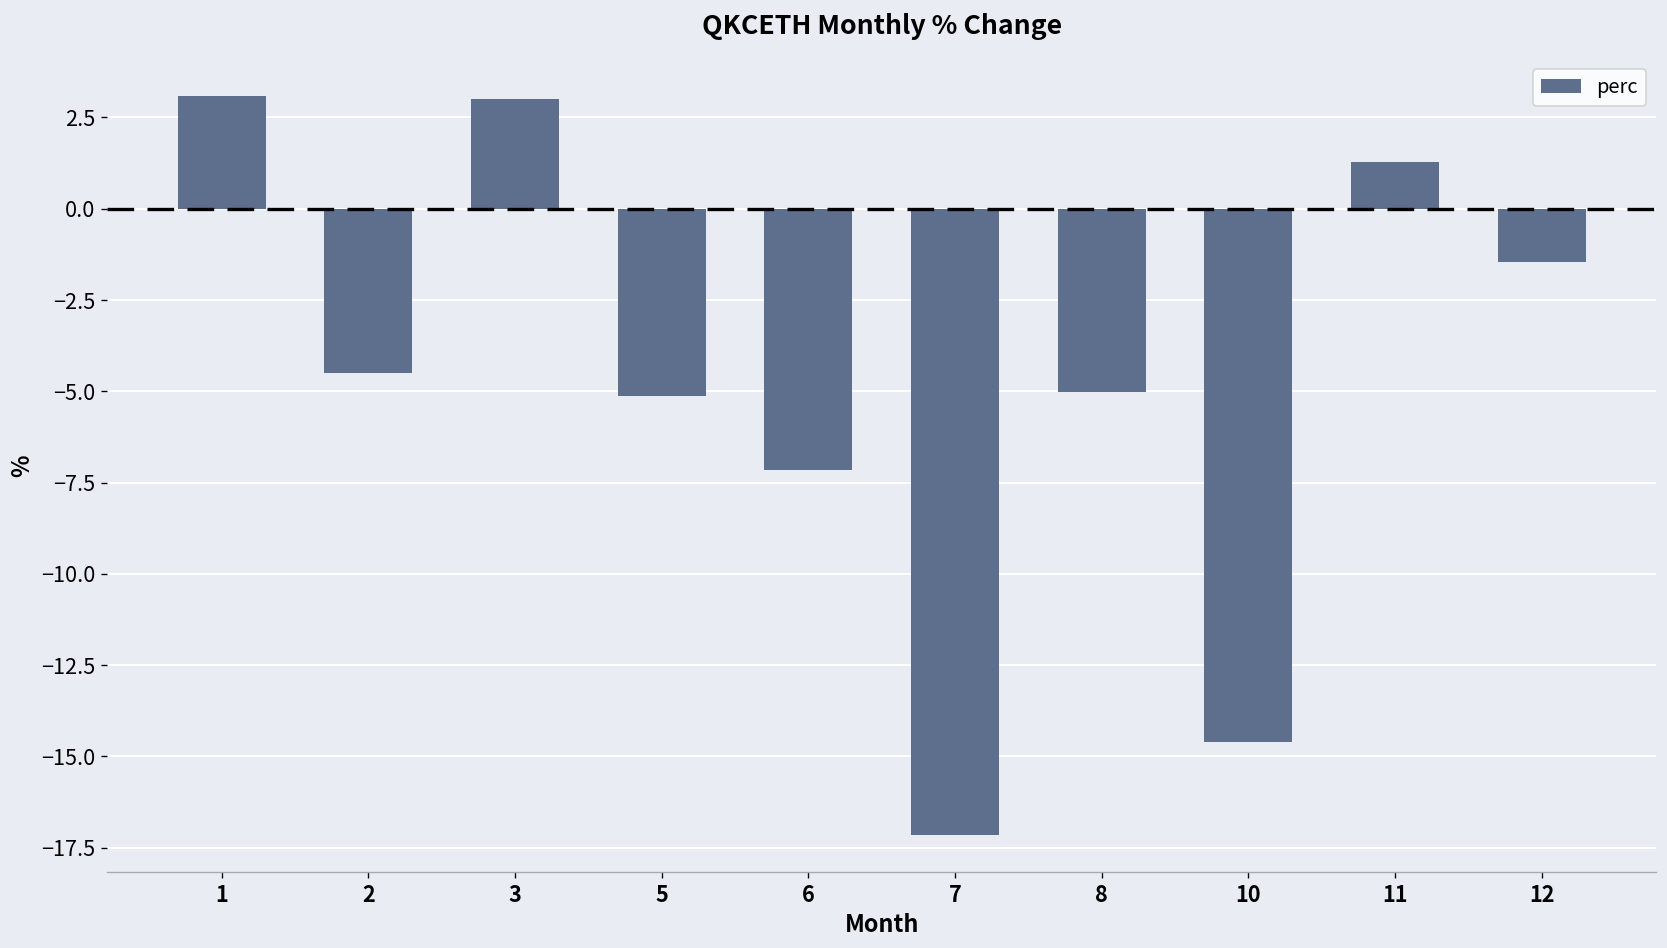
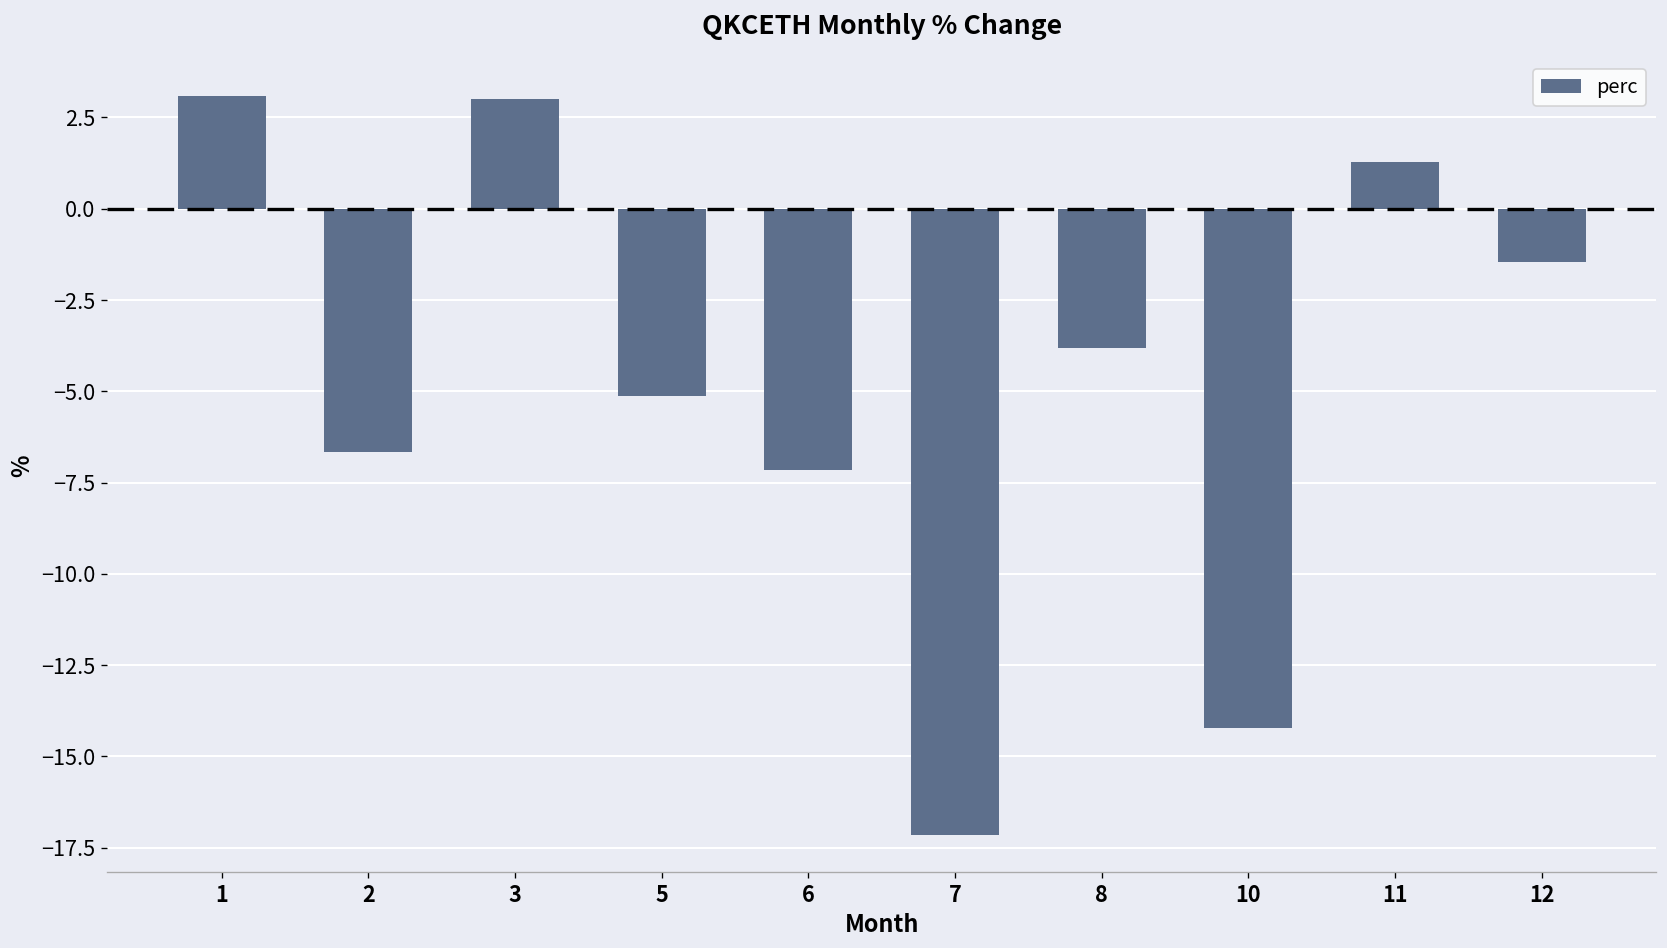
  {
    "1": 3.1,
-   "2": -4.5,
+   "2": -6.7,
    "3": 3.0,
    "5": -5.1,
    "6": -7.1,
    "7": -17.2,
-   "8": -5.0,
-   "10": -14.6,
+   "8": -3.8,
+   "10": -14.2,
    "11": 1.3,
    "12": -1.5
  }
